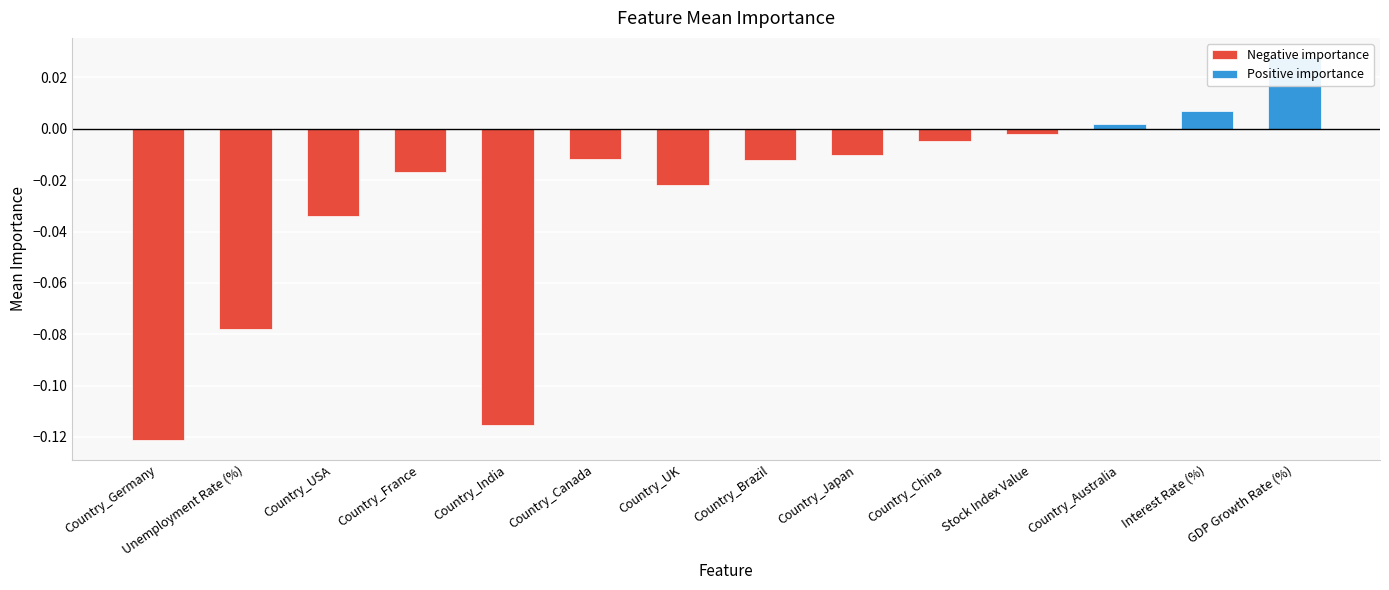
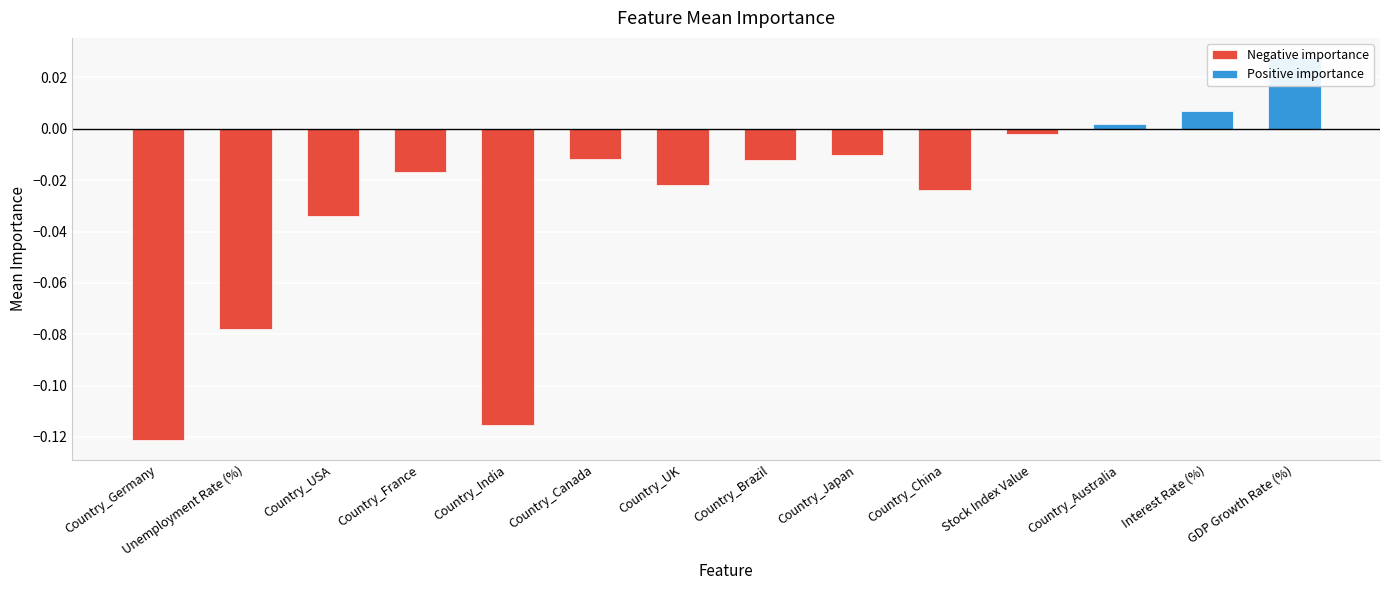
  {
    "Country_Germany": -0.121,
    "Unemployment Rate (%)": -0.078,
    "Country_USA": -0.034,
    "Country_France": -0.017,
    "Country_India": -0.115,
    "Country_Canada": -0.012,
    "Country_UK": -0.022,
    "Country_Brazil": -0.012,
    "Country_Japan": -0.010,
-   "Country_China": -0.005,
+   "Country_China": -0.024,
    "Stock Index Value": -0.002,
    "Country_Australia": 0.002,
    "Interest Rate (%)": 0.007
  }
